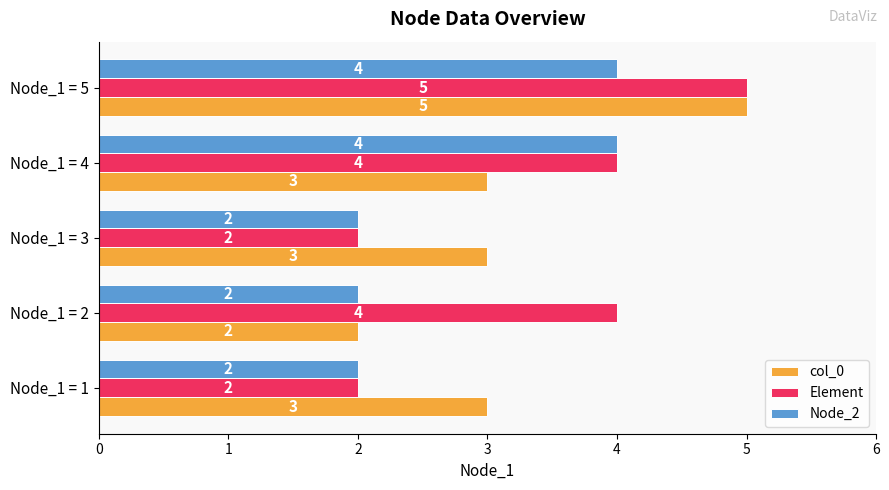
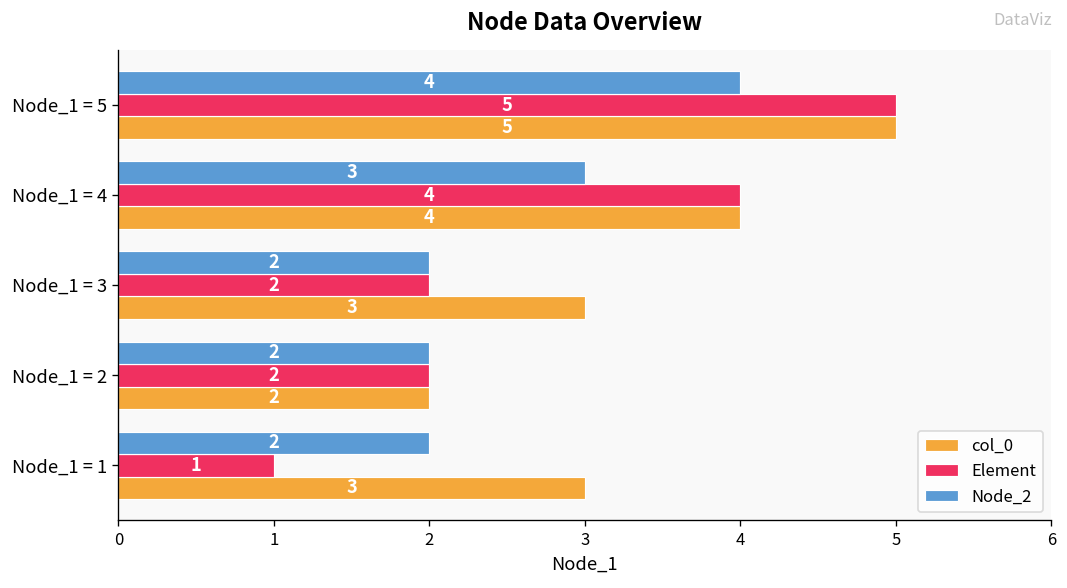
  {
    "col_0": {
      "Node_1 = 5": 5,
-     "Node_1 = 4": 3,
+     "Node_1 = 4": 4,
      "Node_1 = 3": 3,
      "Node_1 = 2": 2,
      "Node_1 = 1": 3
    },
    "Element": {
      "Node_1 = 5": 5,
      "Node_1 = 4": 4,
      "Node_1 = 3": 2,
-     "Node_1 = 2": 4,
-     "Node_1 = 1": 2
+     "Node_1 = 2": 2,
+     "Node_1 = 1": 1
    },
    "Node_2": {
      "Node_1 = 5": 4,
-     "Node_1 = 4": 4,
+     "Node_1 = 4": 3,
      "Node_1 = 3": 2,
      "Node_1 = 2": 2,
      "Node_1 = 1": 2
    }
  }
